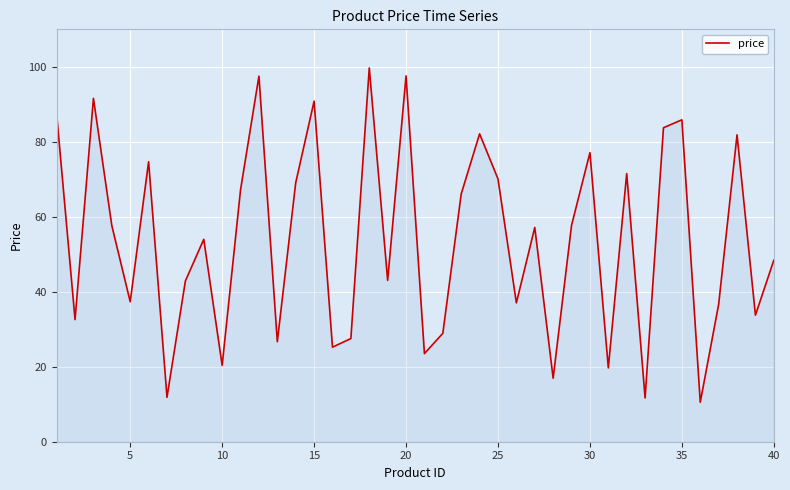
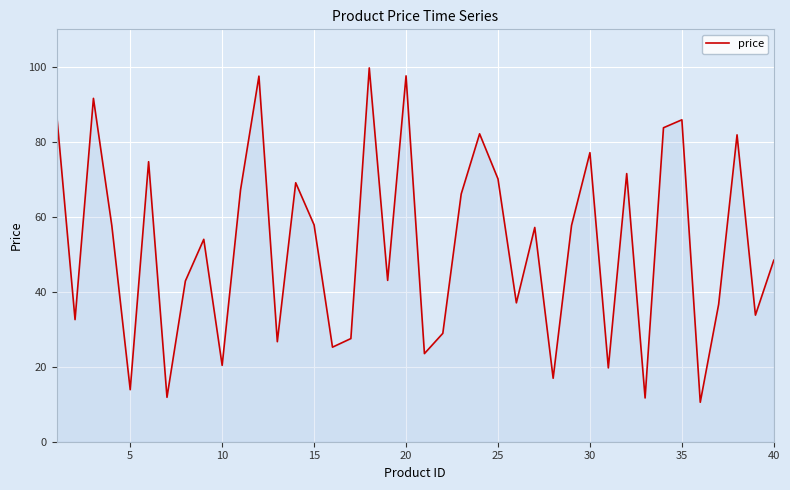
  {
-   "5": 37,
+   "5": 14,
    "10": 20,
-   "15": 91,
+   "15": 58,
    "20": 98,
    "25": 70,
    "30": 77,
    "35": 86,
    "40": 48
  }
